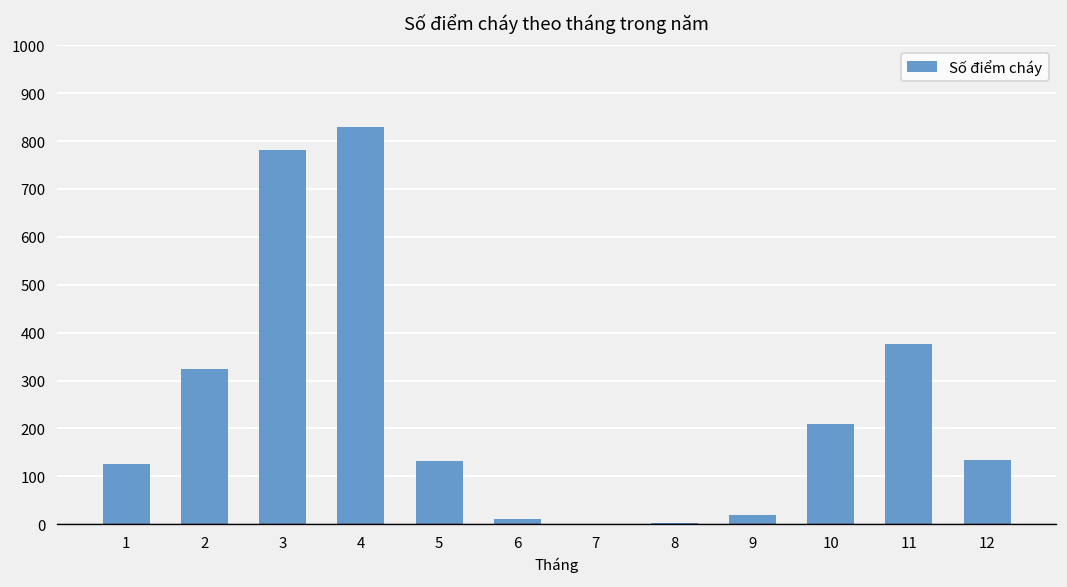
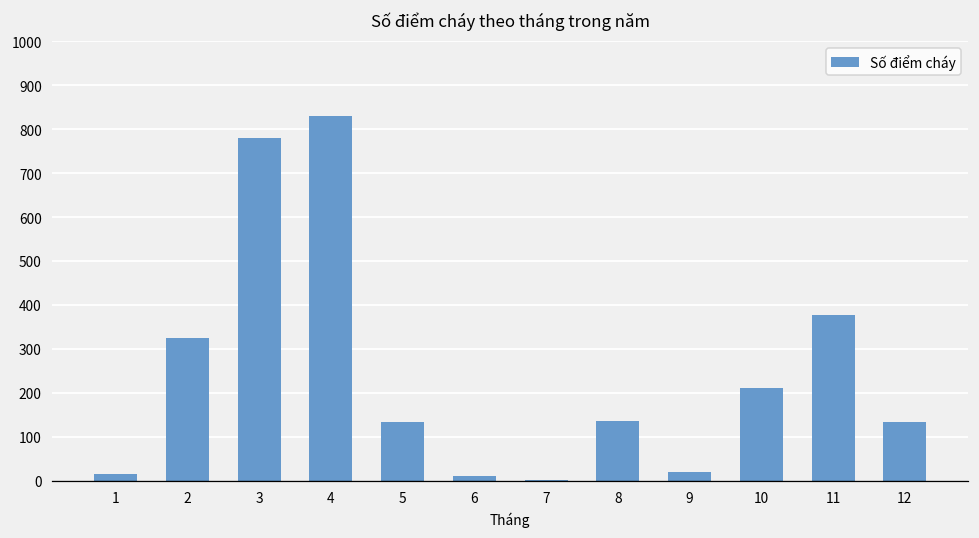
  {
-   "1": 130,
+   "1": 20,
    "2": 330,
    "3": 780,
    "4": 830,
    "5": 130,
    "6": 10,
-   "8": 0,
+   "8": 140,
    "9": 20,
    "10": 210,
    "11": 380,
    "12": 130
  }
